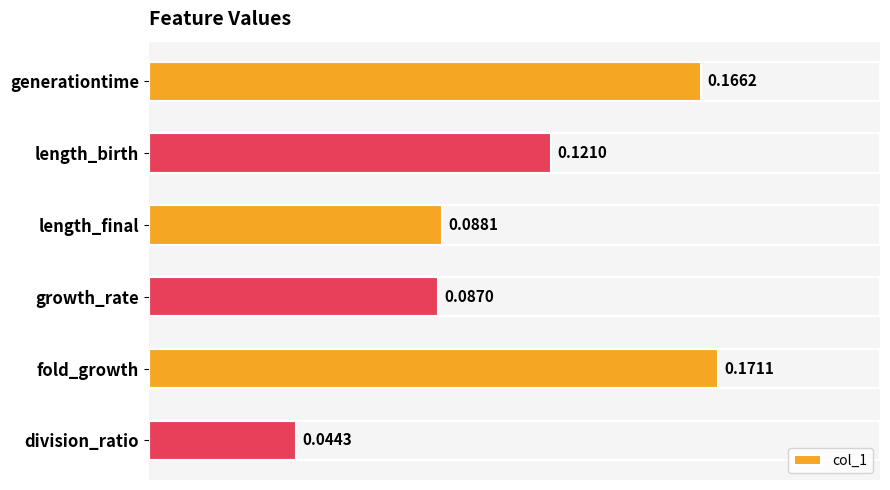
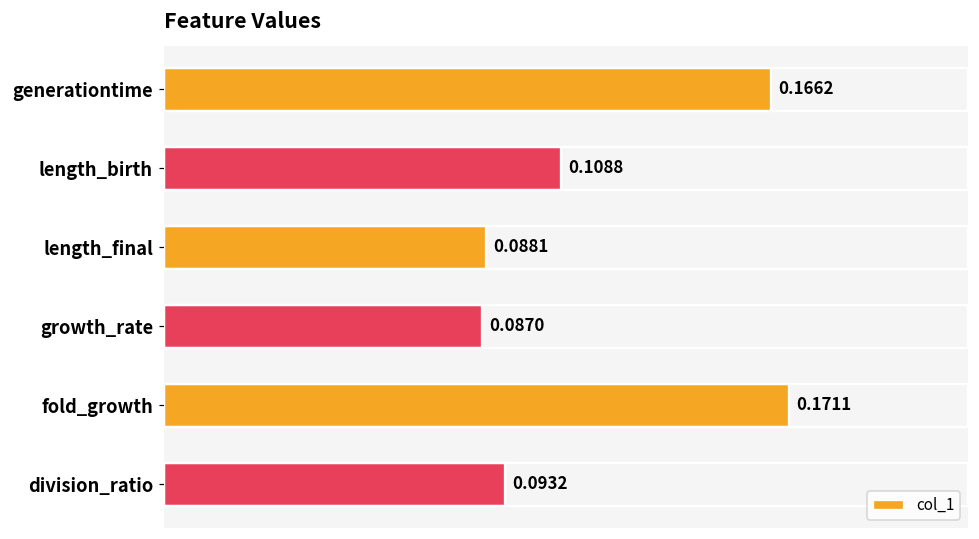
  {
    "generationtime": 0.1662,
-   "length_birth": 0.1210,
+   "length_birth": 0.1088,
    "length_final": 0.0881,
    "growth_rate": 0.0870,
    "fold_growth": 0.1711,
-   "division_ratio": 0.0443
+   "division_ratio": 0.0932
  }
